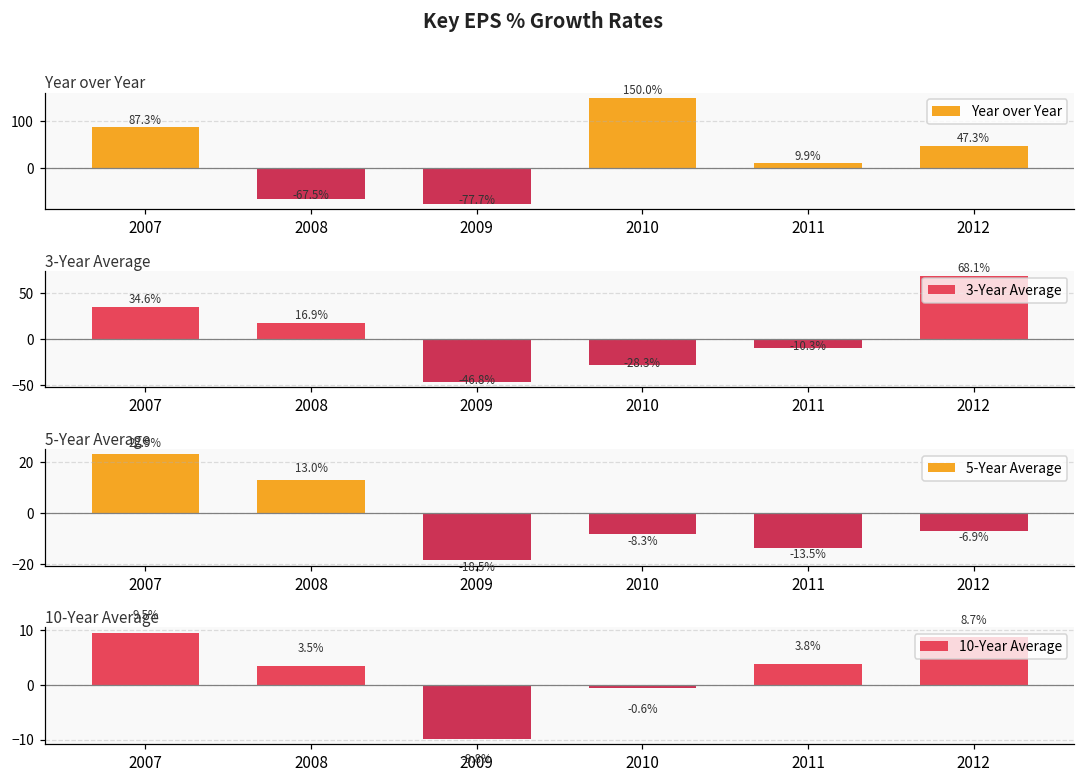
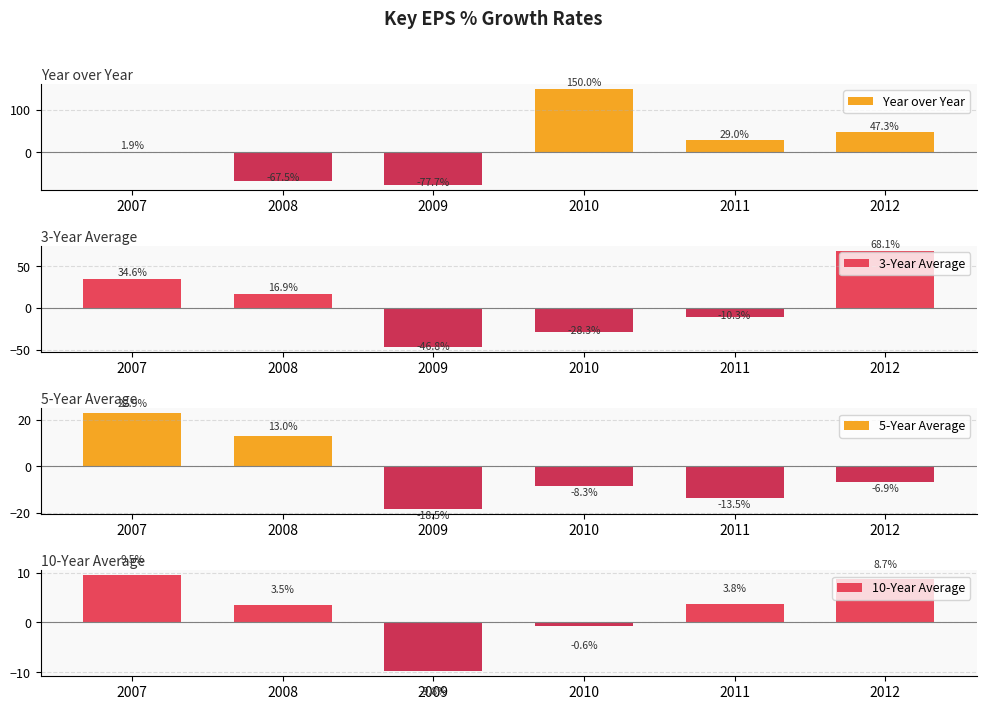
  {
    "Year over Year": {
-     "2007": "87.3%",
+     "2007": "1.9%",
      "2008": "-67.5%",
      "2009": "-77.7%",
      "2010": "150.0%",
-     "2011": "9.9%",
+     "2011": "29.0%",
      "2012": "47.3%"
    },
    "3-Year Average": {
      "2007": "34.6%",
      "2008": "16.9%",
      "2009": "-46.8%",
      "2010": "-28.3%",
      "2011": "-10.3%",
      "2012": "68.1%"
    },
    "5-Year Average": {
      "2007": "22.9%",
      "2008": "13.0%",
      "2009": "-18.5%",
      "2010": "-8.3%",
      "2011": "-13.5%",
      "2012": "-6.9%"
    },
    "10-Year Average": {
      "2007": "9.5%",
      "2008": "3.5%",
      "2009": "-9.8%",
      "2010": "-0.6%",
      "2011": "3.8%"
    }
  }
